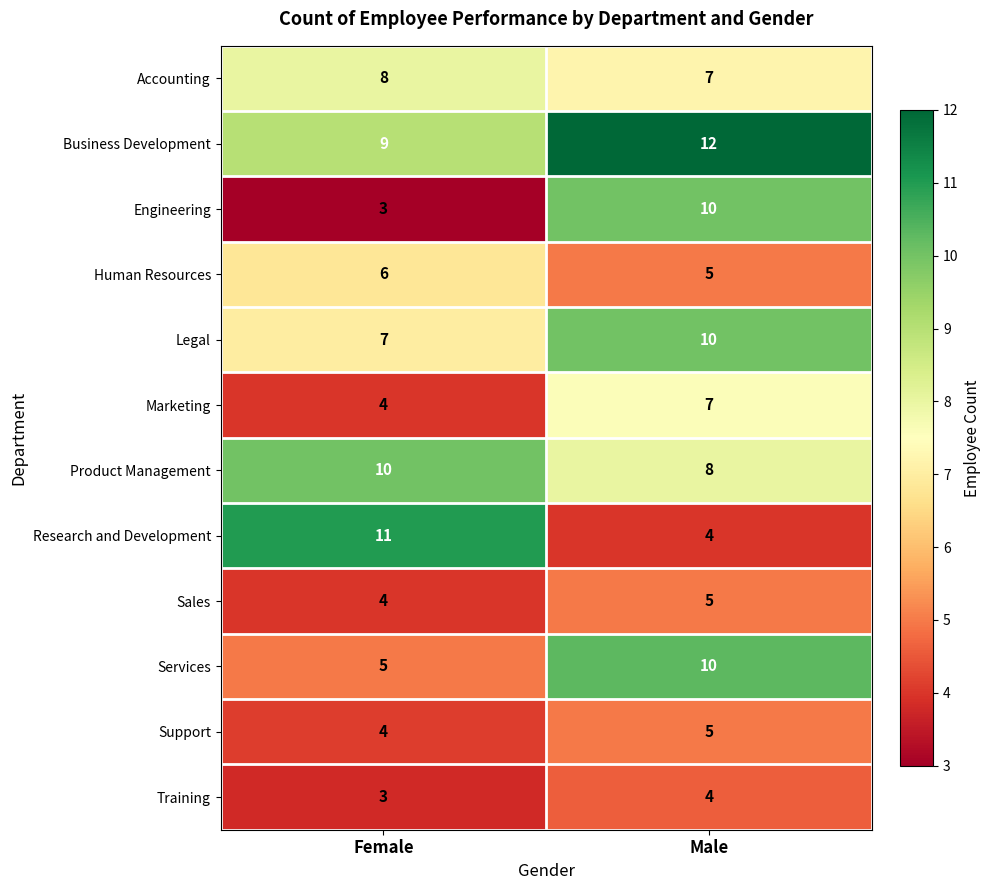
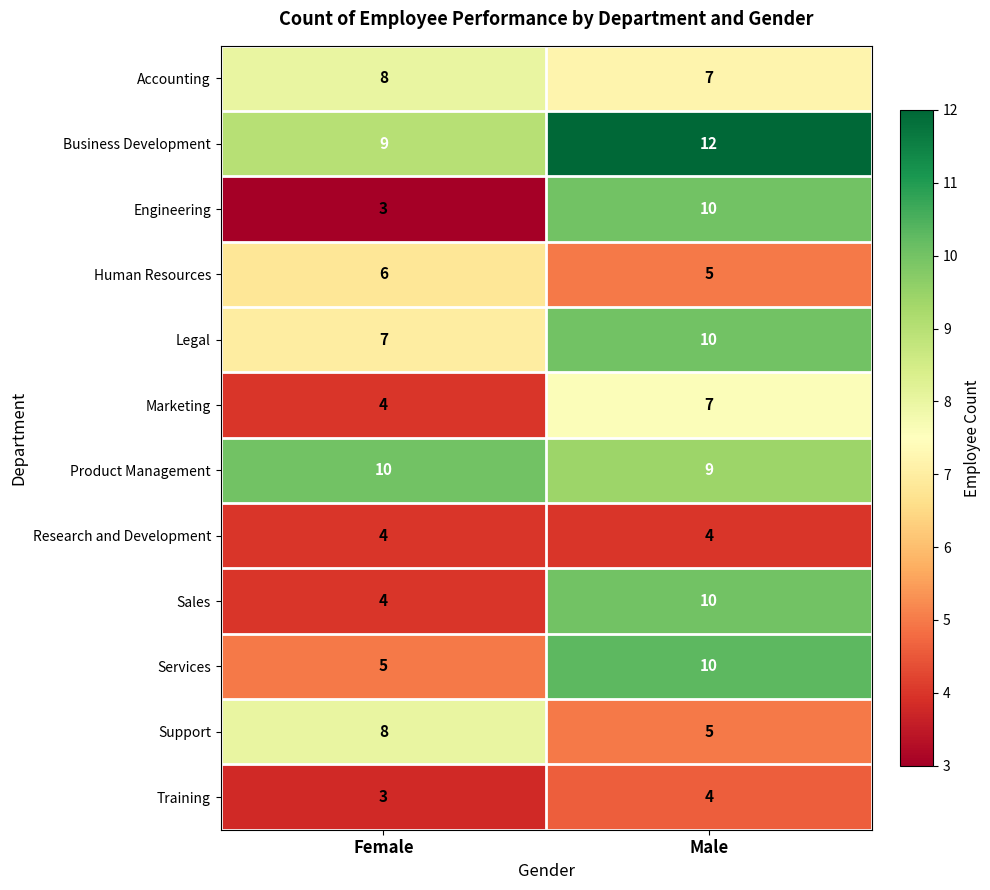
  {
    "Accounting": {
      "Female": 8,
      "Male": 7
    },
    "Business Development": {
      "Female": 9,
      "Male": 12
    },
    "Engineering": {
      "Female": 3,
      "Male": 10
    },
    "Human Resources": {
      "Female": 6,
      "Male": 5
    },
    "Legal": {
      "Female": 7,
      "Male": 10
    },
    "Marketing": {
      "Female": 4,
      "Male": 7
    },
    "Product Management": {
      "Female": 10,
-     "Male": 8
+     "Male": 9
    },
    "Research and Development": {
-     "Female": 11,
+     "Female": 4,
      "Male": 4
    },
    "Sales": {
      "Female": 4,
-     "Male": 5
+     "Male": 10
    },
    "Services": {
      "Female": 5,
      "Male": 10
    },
    "Support": {
-     "Female": 4,
+     "Female": 8,
      "Male": 5
    },
    "Training": {
      "Female": 3,
      "Male": 4
    }
  }
